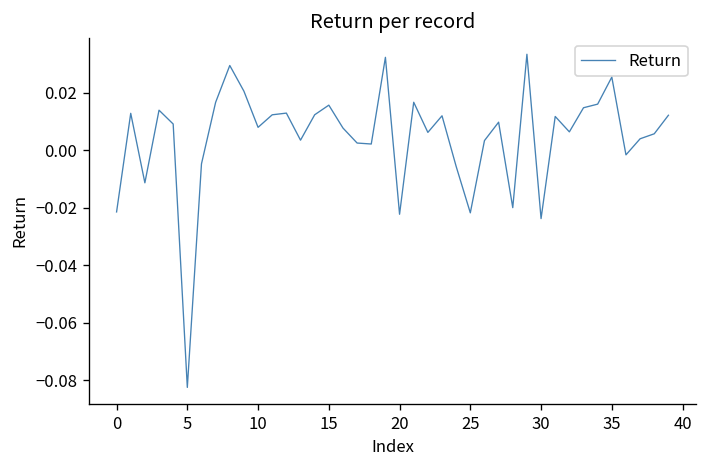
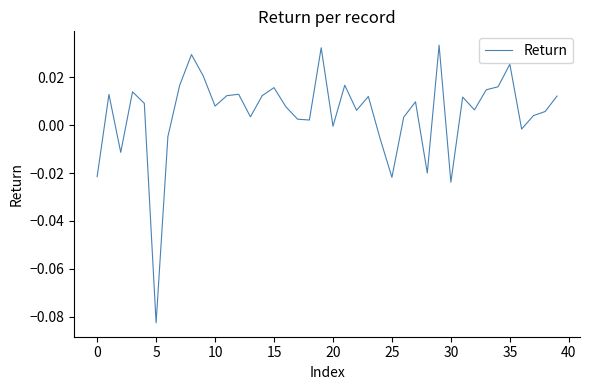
  {
    "0": -0.021,
    "5": -0.083,
    "10": 0.008,
    "15": 0.016,
-   "20": -0.022,
+   "20": 0.000,
    "25": -0.022,
    "30": -0.024,
    "35": 0.025
  }
